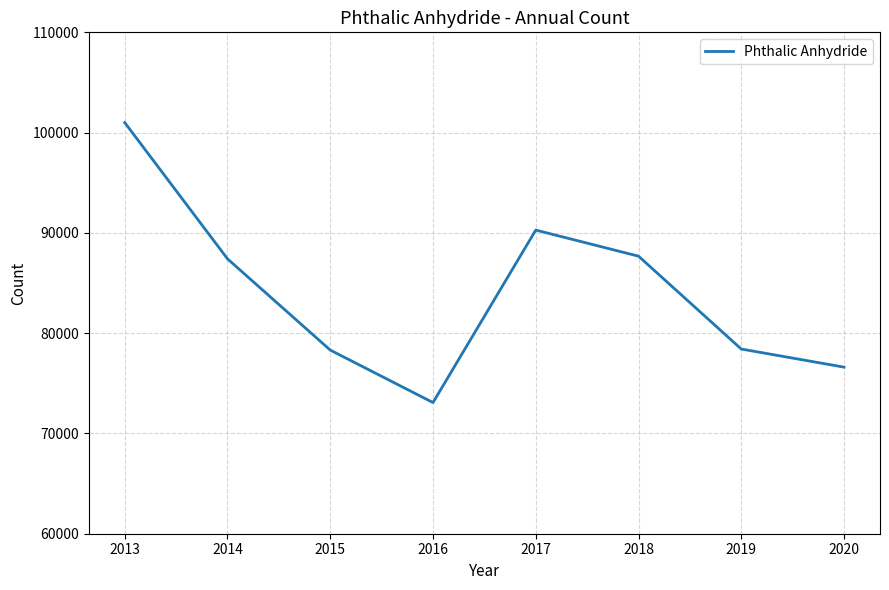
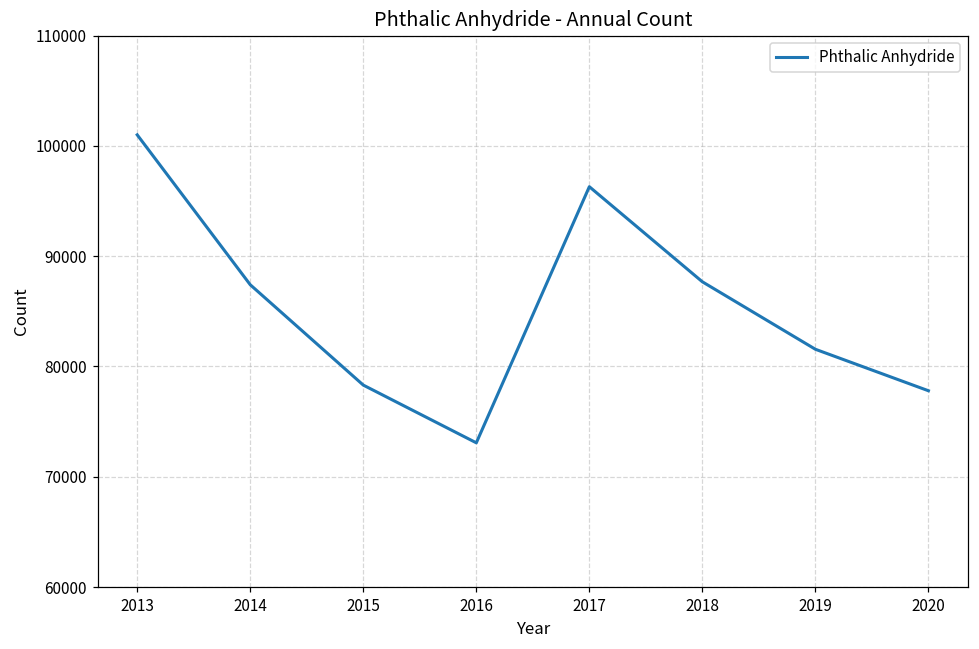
  {
    "2013": 101000,
    "2014": 87400,
    "2015": 78300,
    "2016": 73100,
-   "2017": 90300,
+   "2017": 96300,
    "2018": 87700,
-   "2019": 78400,
-   "2020": 76600
+   "2019": 81600,
+   "2020": 77800
  }
